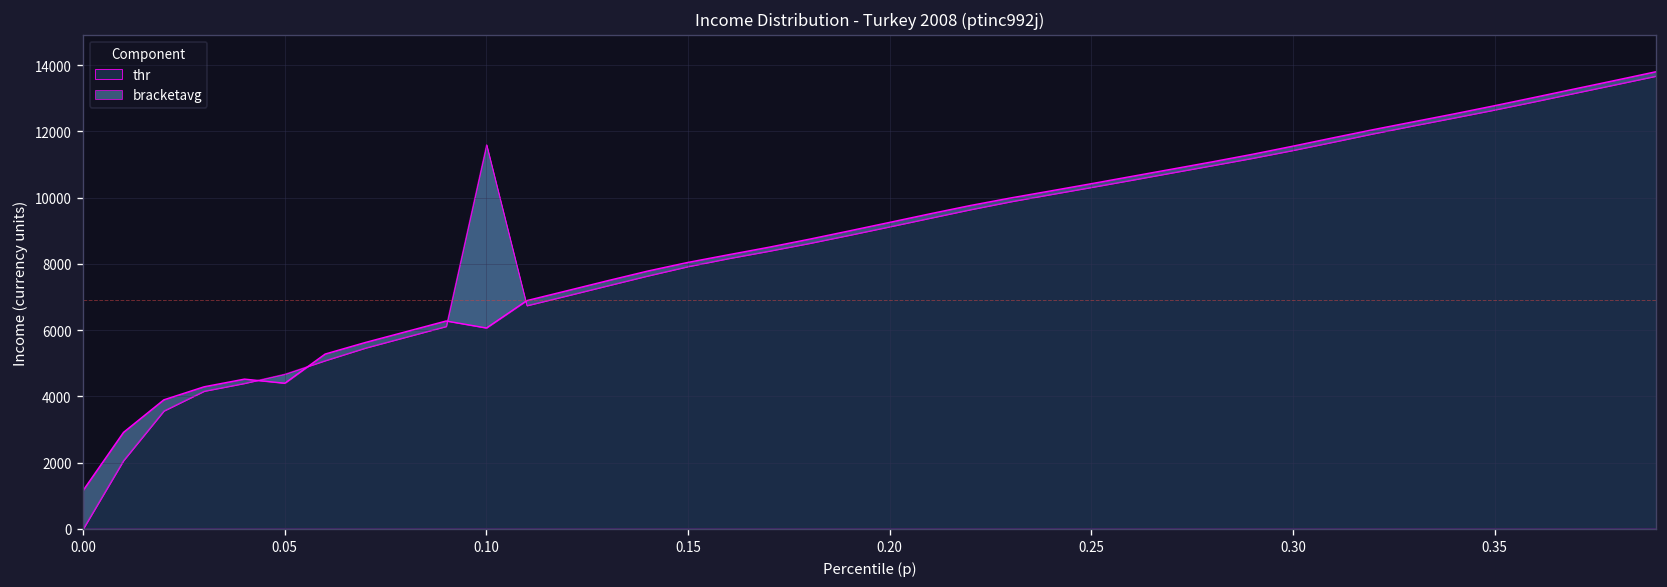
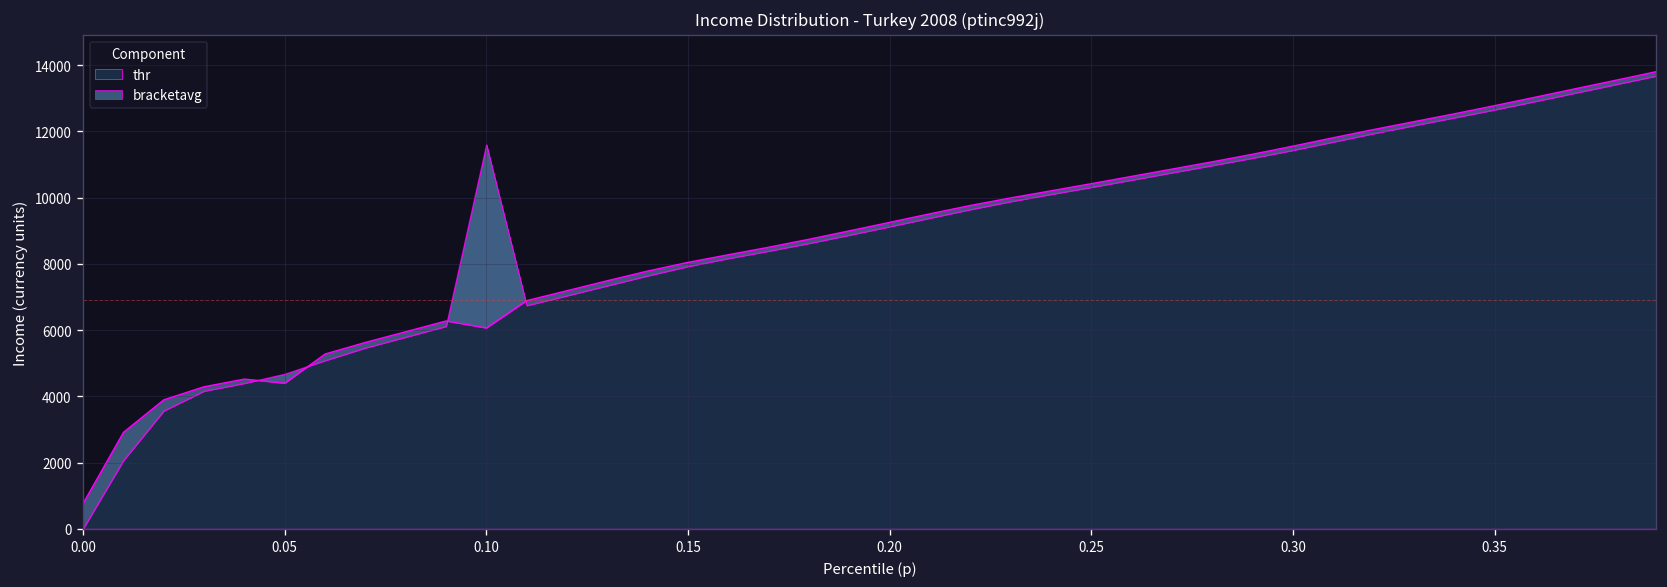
  {
    "thr": {
      "0.00": 0,
      "0.15": 7900,
      "0.20": 9100,
      "0.25": 10300,
      "0.30": 11400,
      "0.35": 12700
    },
    "bracketavg": {
-     "0.00": 1200
+     "0.00": 800
    }
  }
